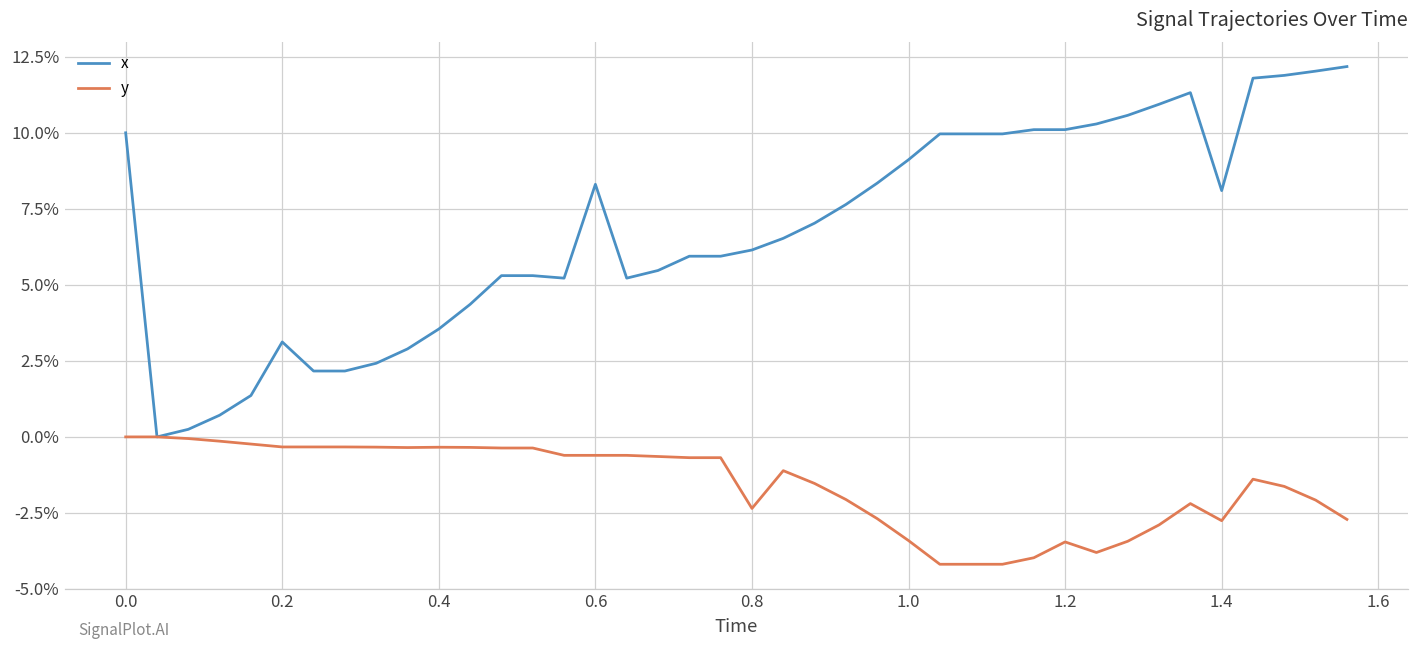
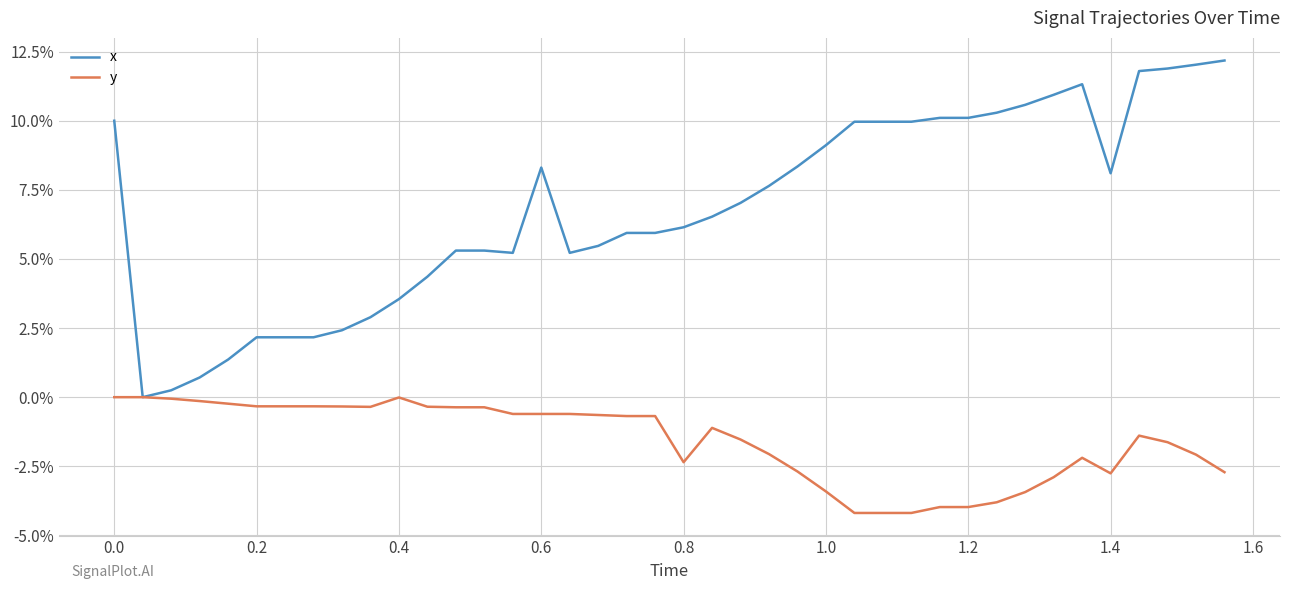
  {
    "x": {
      "0.0": "10.0%",
-     "0.2": "3.1%",
+     "0.2": "2.2%",
      "0.4": "3.5%",
      "0.6": "8.3%",
      "0.8": "6.1%",
      "1.0": "9.1%",
      "1.2": "10.1%",
      "1.4": "8.1%"
    },
    "y": {
      "0.0": "0.0%",
      "0.2": "-0.3%",
-     "0.4": "-0.3%",
+     "0.4": "0.0%",
      "0.6": "-0.6%",
      "0.8": "-2.4%",
      "1.0": "-3.4%",
-     "1.2": "-3.5%",
+     "1.2": "-4.0%",
      "1.4": "-2.8%"
    }
  }
